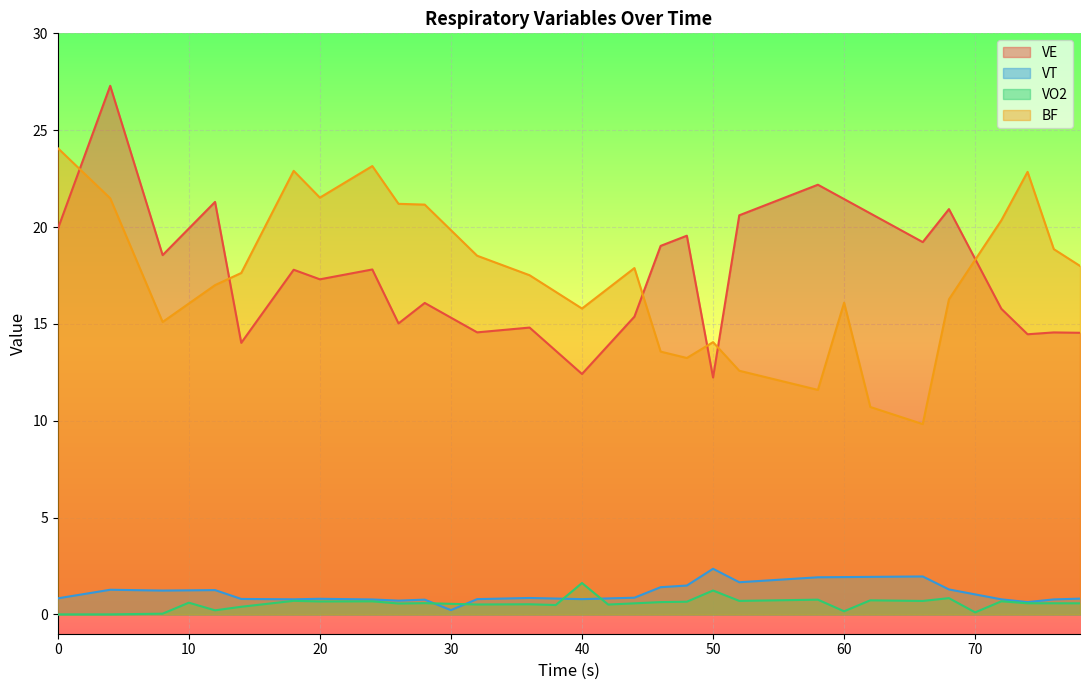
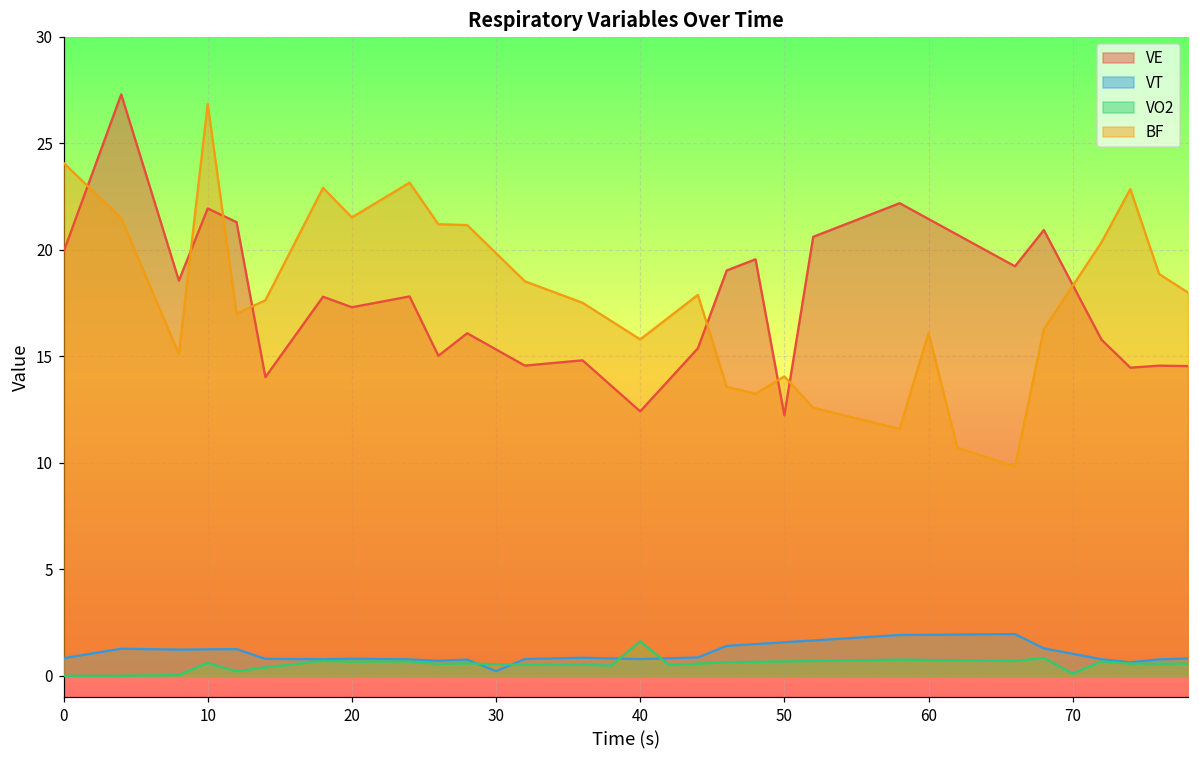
  {
    "VE": {
      "0": 19.9,
-     "10": 19.9,
+     "10": 21.9,
      "20": 17.3,
      "30": 15.3,
      "40": 12.4,
      "50": 12.2,
      "60": 21.4
    },
    "VT": {
      "0": 0.8,
      "10": 1.2,
      "20": 0.8,
      "30": 0.2,
      "40": 0.8,
-     "50": 2.4,
+     "50": 1.6,
      "60": 1.9,
      "70": 1.0
    },
    "VO2": {
      "0": 0.0,
      "10": 0.6,
      "20": 0.7,
      "30": 0.5,
      "40": 1.6,
-     "50": 1.2,
-     "60": 0.2,
+     "50": 0.7,
+     "60": 0.7,
      "70": 0.1
    },
    "BF": {
      "0": 24.1,
-     "10": 16.0,
+     "10": 26.8,
      "20": 21.5,
      "30": 19.8,
      "40": 15.8,
      "50": 14.1,
      "60": 16.1
    }
  }
